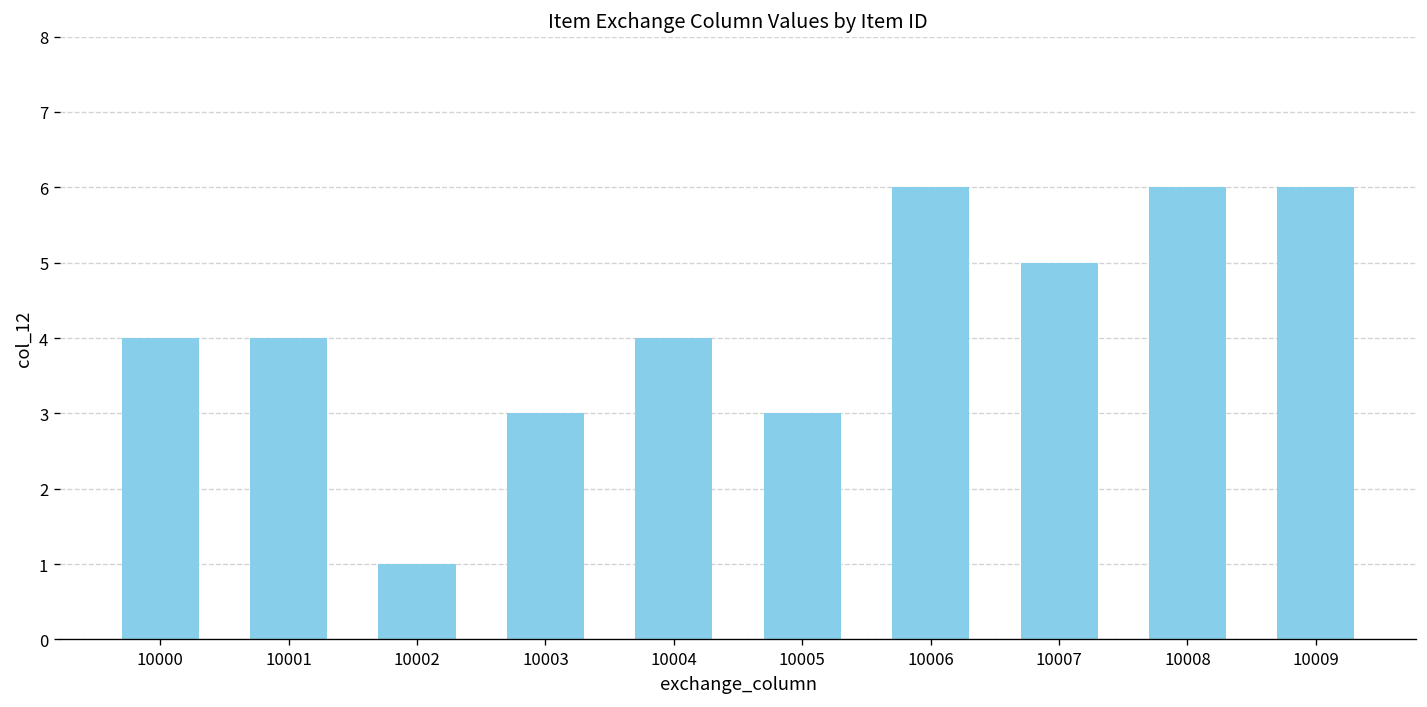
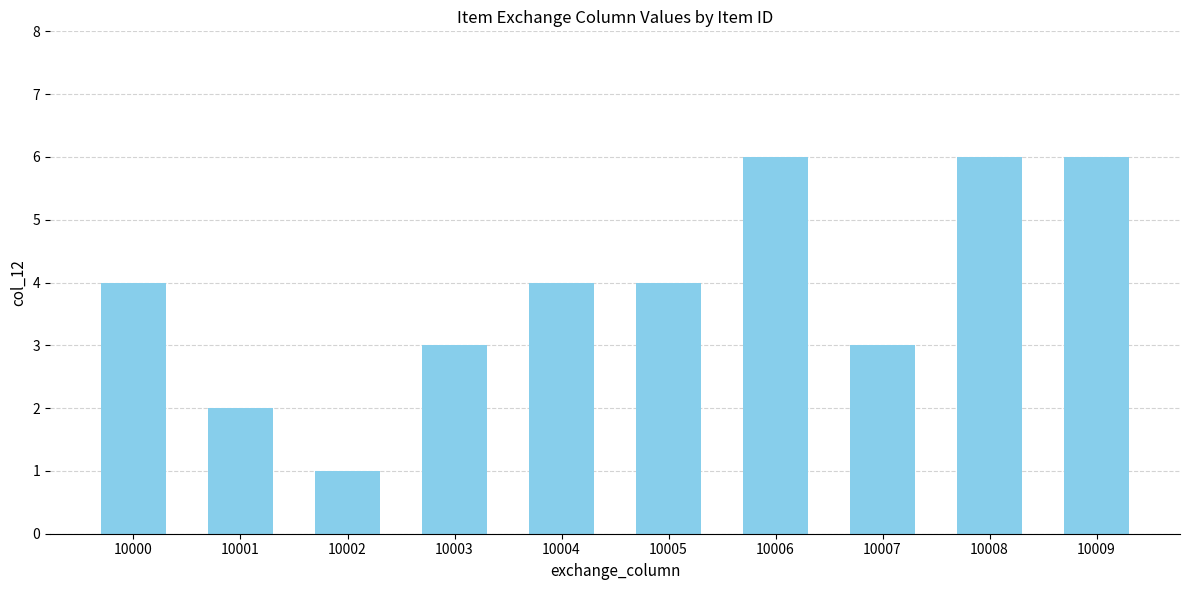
  {
    "10000": 4,
-   "10001": 4,
+   "10001": 2,
    "10002": 1,
    "10003": 3,
    "10004": 4,
-   "10005": 3,
+   "10005": 4,
    "10006": 6,
-   "10007": 5,
+   "10007": 3,
    "10008": 6,
    "10009": 6
  }
